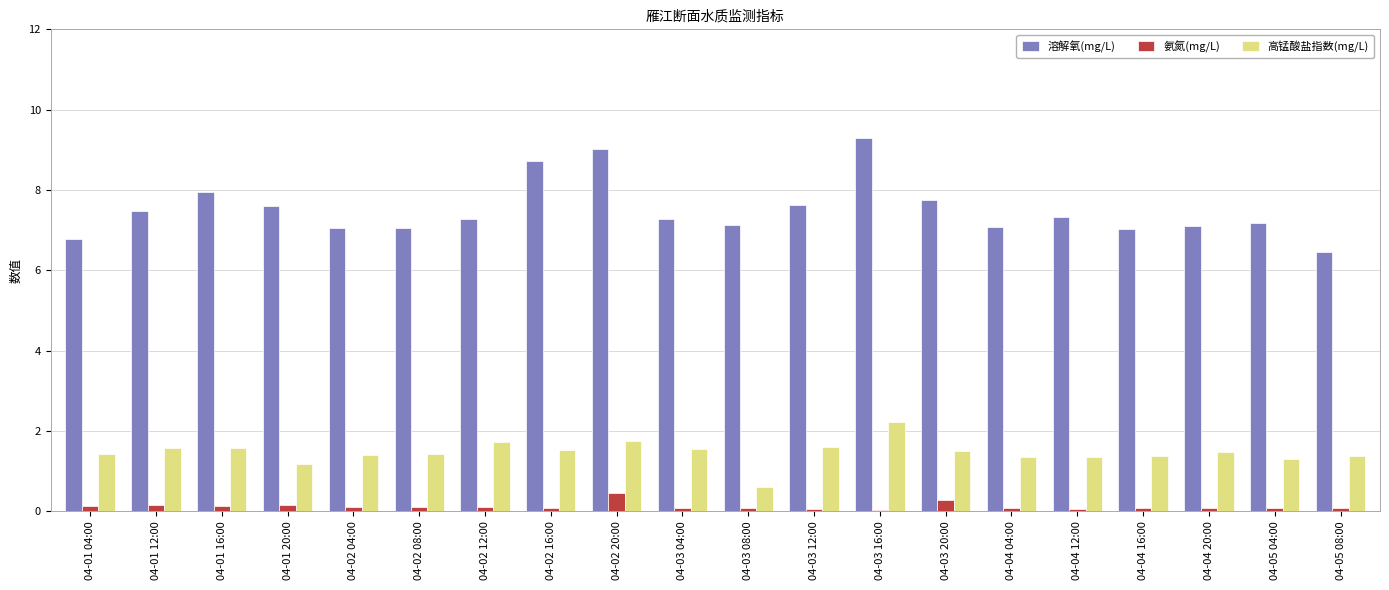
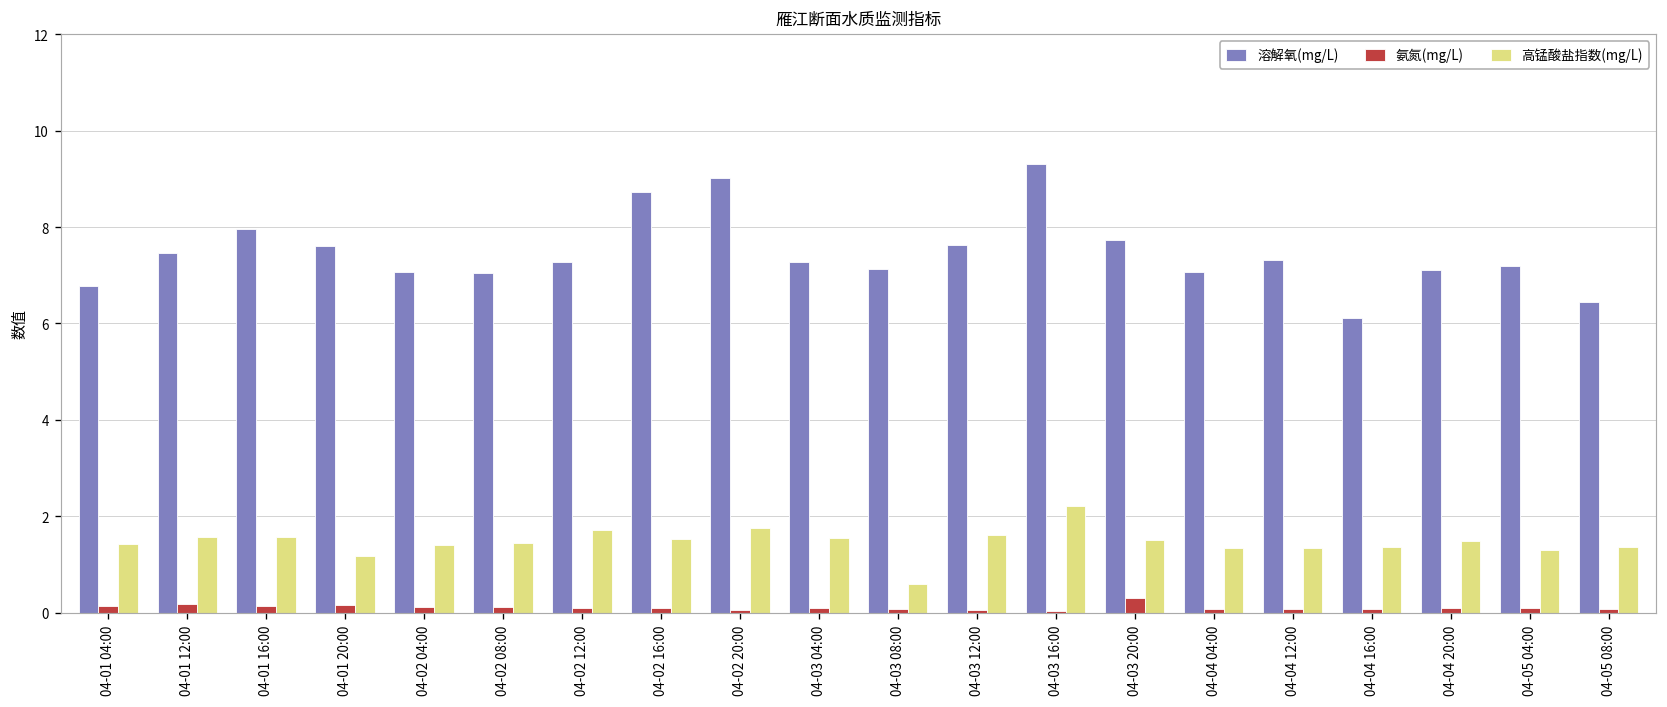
  {
    "溶解氧(mg/L)": {
      "04-01 04:00": 6.8,
      "04-01 12:00": 7.5,
      "04-01 16:00": 8.0,
      "04-01 20:00": 7.6,
      "04-02 04:00": 7.1,
      "04-02 08:00": 7.1,
      "04-02 12:00": 7.3,
      "04-02 16:00": 8.7,
      "04-02 20:00": 9.0,
      "04-03 04:00": 7.3,
      "04-03 08:00": 7.1,
      "04-03 12:00": 7.6,
      "04-03 16:00": 9.3,
      "04-03 20:00": 7.7,
      "04-04 04:00": 7.1,
      "04-04 12:00": 7.3,
-     "04-04 16:00": 7.0,
+     "04-04 16:00": 6.1,
      "04-04 20:00": 7.1,
      "04-05 04:00": 7.2,
      "04-05 08:00": 6.5
    },
    "氨氮(mg/L)": {
      "04-01 04:00": 0.1,
      "04-01 12:00": 0.2,
      "04-01 16:00": 0.1,
      "04-01 20:00": 0.2,
      "04-02 04:00": 0.1,
      "04-02 08:00": 0.1,
      "04-02 12:00": 0.1,
      "04-02 16:00": 0.1,
-     "04-02 20:00": 0.4,
+     "04-02 20:00": 0.1,
      "04-03 04:00": 0.1,
      "04-03 08:00": 0.1,
      "04-03 20:00": 0.3,
      "04-04 04:00": 0.1,
      "04-04 12:00": 0.1,
      "04-04 16:00": 0.1,
      "04-04 20:00": 0.1,
      "04-05 04:00": 0.1,
      "04-05 08:00": 0.1
    },
    "高锰酸盐指数(mg/L)": {
      "04-01 04:00": 1.4,
      "04-01 12:00": 1.6,
      "04-01 16:00": 1.6,
      "04-01 20:00": 1.2,
      "04-02 04:00": 1.4,
      "04-02 08:00": 1.4,
      "04-02 12:00": 1.7,
      "04-02 16:00": 1.5,
      "04-02 20:00": 1.8,
      "04-03 04:00": 1.6,
      "04-03 08:00": 0.6,
      "04-03 12:00": 1.6,
      "04-03 16:00": 2.2,
      "04-03 20:00": 1.5,
      "04-04 04:00": 1.4,
      "04-04 12:00": 1.4,
      "04-04 16:00": 1.4,
      "04-04 20:00": 1.5,
      "04-05 04:00": 1.3,
      "04-05 08:00": 1.4
    }
  }
